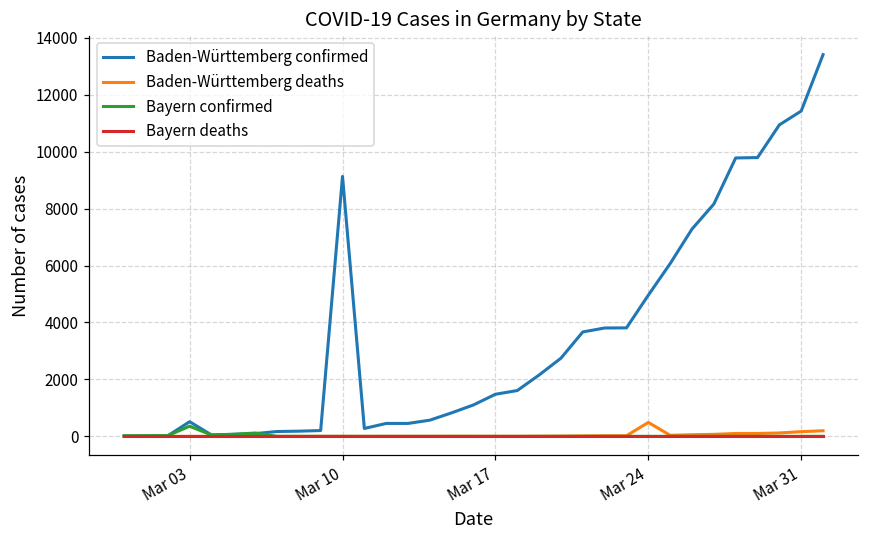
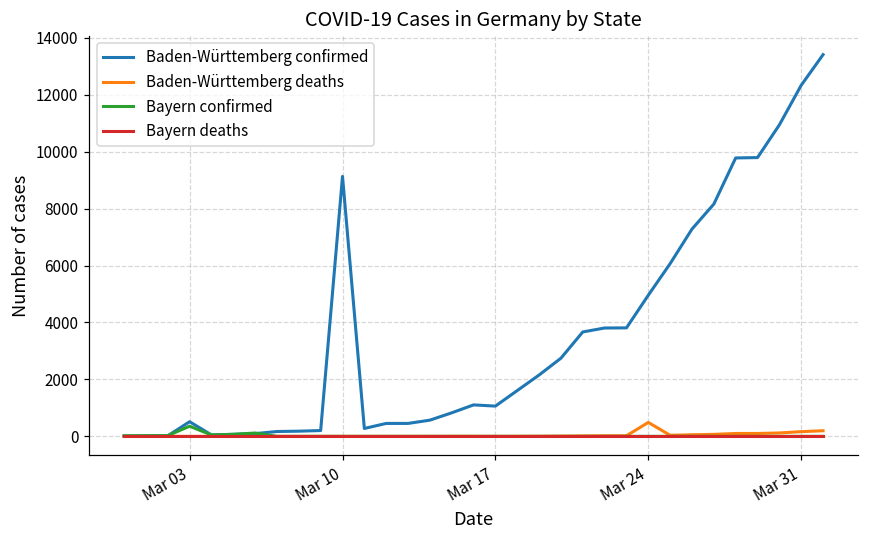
  {
    "Baden-Württemberg confirmed": {
      "Mar 03": 500,
      "Mar 10": 9100,
-     "Mar 17": 1500,
+     "Mar 17": 1100,
      "Mar 24": 5000,
-     "Mar 31": 11400
+     "Mar 31": 12300
    },
    "Baden-Württemberg deaths": {
      "Mar 24": 500,
      "Mar 31": 200
    },
    "Bayern confirmed": {
      "Mar 03": 400
    }
  }
